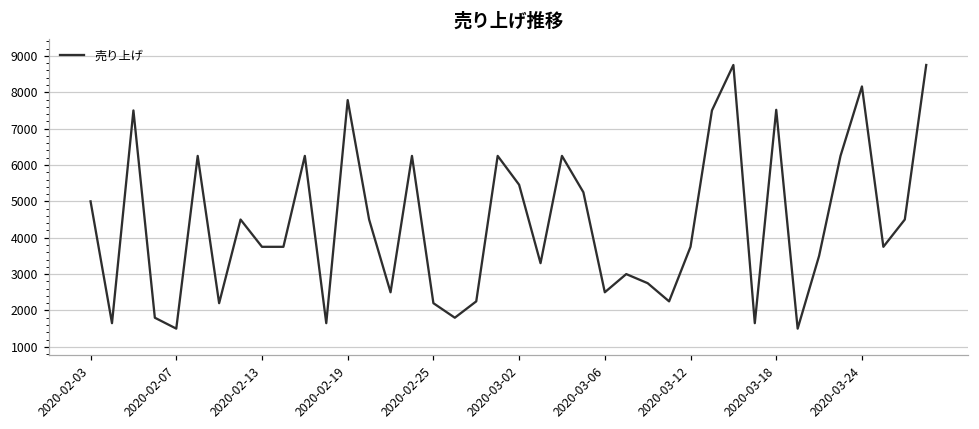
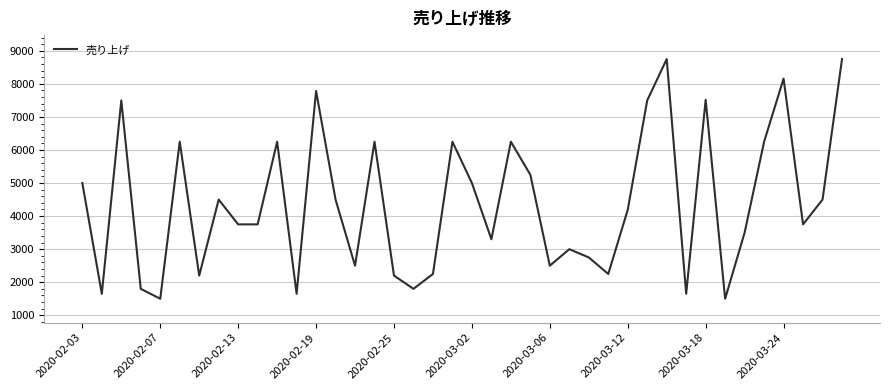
  {
    "2020-02-03": 5000,
    "2020-02-07": 1500,
    "2020-02-13": 3800,
    "2020-02-19": 7800,
    "2020-02-25": 2200,
-   "2020-03-02": 5500,
+   "2020-03-02": 5000,
    "2020-03-06": 2500,
-   "2020-03-12": 3800,
+   "2020-03-12": 4200,
    "2020-03-18": 7500,
    "2020-03-24": 8200
  }
